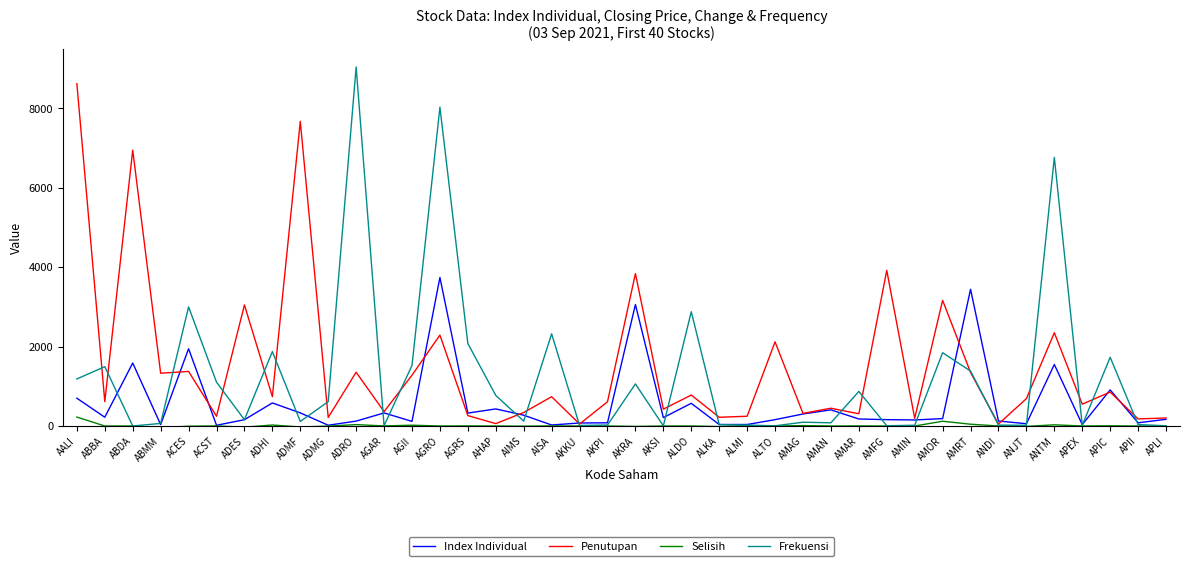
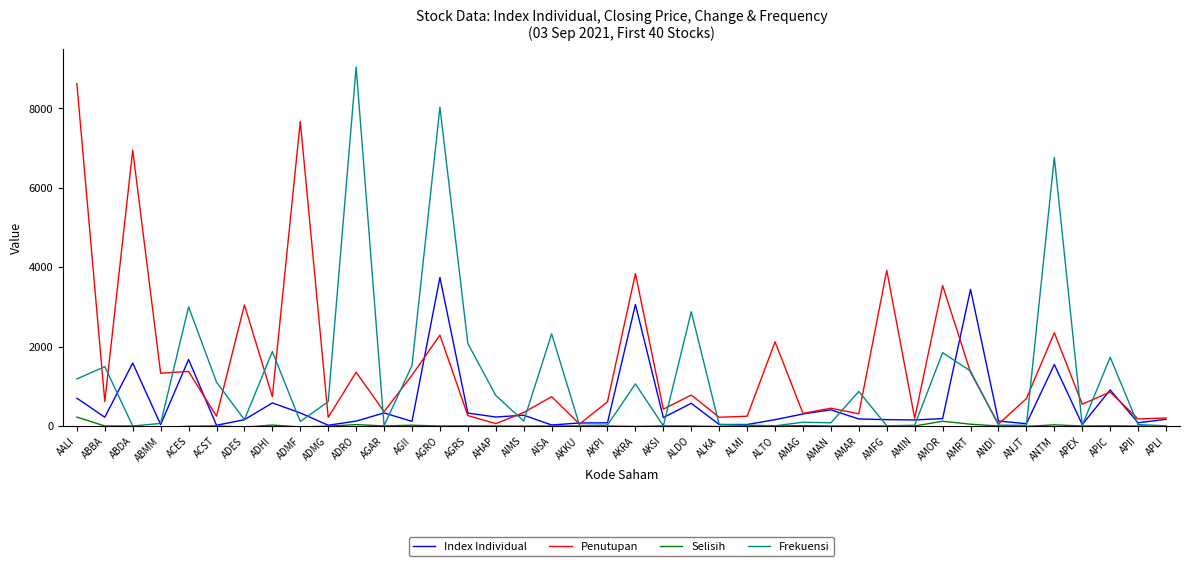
  {
    "Index Individual": {
      "AALI": 700,
      "ABBA": 200,
      "ABDA": 1600,
-     "ACES": 1900,
+     "ACES": 1700,
      "ADHI": 600,
      "ADMF": 300,
      "ADRO": 100,
      "AGII": 100,
      "AGRO": 3700,
-     "AHAP": 400,
+     "AHAP": 200,
      "AIMS": 300,
      "AKRA": 3100,
      "AKSI": 200,
      "ALDO": 600,
      "ALTO": 200,
      "AMAR": 200,
      "AMFG": 200,
      "AMOR": 200,
      "AMRT": 3400,
      "ANDI": 100,
      "ANTM": 1500
    },
    "Penutupan": {
      "AALI": 8600,
      "ABBA": 600,
      "ABDA": 7000,
      "ABMM": 1300,
      "ACES": 1400,
      "ACST": 200,
      "ADES": 3100,
      "ADHI": 700,
      "ADMF": 7700,
      "ADMG": 200,
      "ADRO": 1400,
      "AGII": 1300,
      "AGRO": 2300,
      "AIMS": 300,
      "AISA": 700,
      "AKPI": 600,
      "AKRA": 3800,
      "AKSI": 400,
      "ALDO": 800,
      "ALKA": 200,
      "ALMI": 200,
      "ALTO": 2100,
      "AMAR": 300,
      "AMFG": 3900,
-     "AMOR": 3200,
+     "AMOR": 3500,
      "ANJT": 700,
      "ANTM": 2400,
      "APEX": 600,
      "APII": 200
    },
    "Selisih": {
      "AALI": 200,
      "ABBA": 0,
      "ABMM": 0,
      "ACES": 0,
      "ADES": 0,
      "ADHI": 0,
      "ADMF": 0,
      "ADRO": 0,
      "AGII": 0,
      "AGRO": 0,
      "AGRS": 0,
      "AIMS": 0,
      "AKRA": 0,
      "ALDO": 0,
      "AMAG": 0,
      "AMAN": 0,
      "AMAR": 0,
      "AMOR": 100,
      "AMRT": 0,
      "ANTM": 0,
      "APIC": 0
    },
    "Frekuensi": {
      "AALI": 1200,
      "ABBA": 1500,
      "ACES": 3000,
      "ACST": 1100,
      "ADHI": 1900,
      "ADMF": 100,
      "ADMG": 600,
      "ADRO": 9000,
      "AGII": 1500,
      "AGRO": 8000,
      "AGRS": 2100,
      "AHAP": 800,
      "AIMS": 100,
      "AISA": 2300,
      "AKRA": 1100,
      "ALDO": 2900,
      "AMAG": 100,
      "AMAN": 100,
      "AMAR": 900,
      "AMOR": 1800,
      "ANTM": 6800,
      "APIC": 1700
    }
  }
